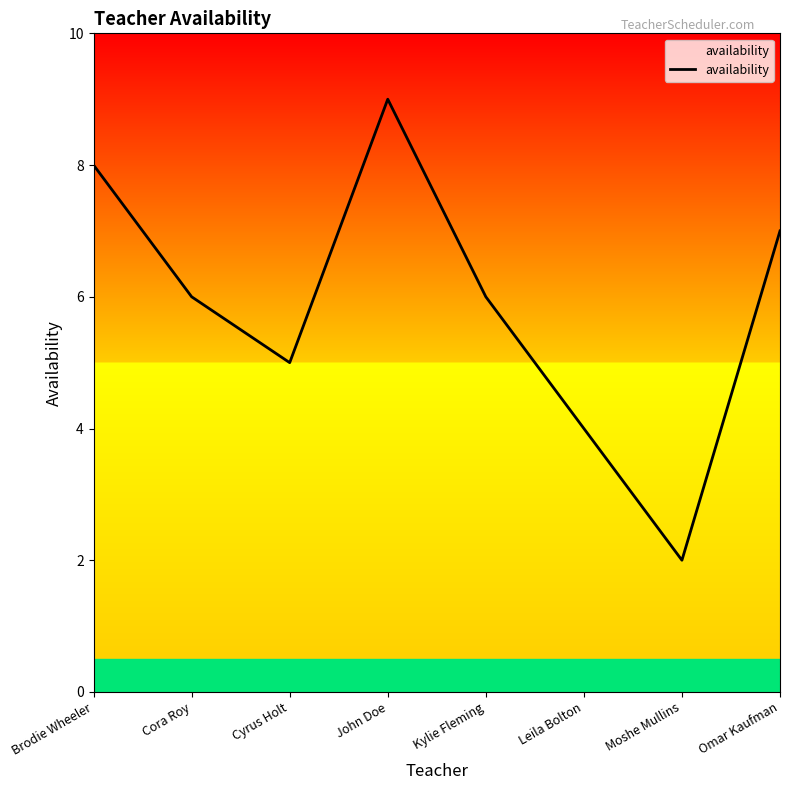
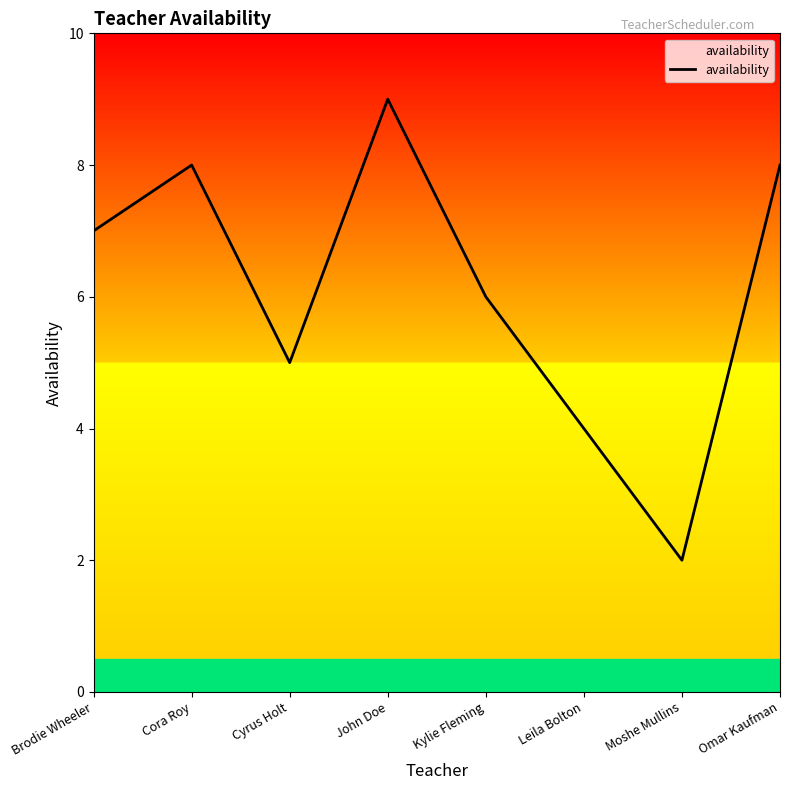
  {
-   "Brodie Wheeler": 8,
-   "Cora Roy": 6,
+   "Brodie Wheeler": 7,
+   "Cora Roy": 8,
    "Cyrus Holt": 5,
    "John Doe": 9,
    "Kylie Fleming": 6,
    "Leila Bolton": 4,
    "Moshe Mullins": 2,
-   "Omar Kaufman": 7
+   "Omar Kaufman": 8
  }
